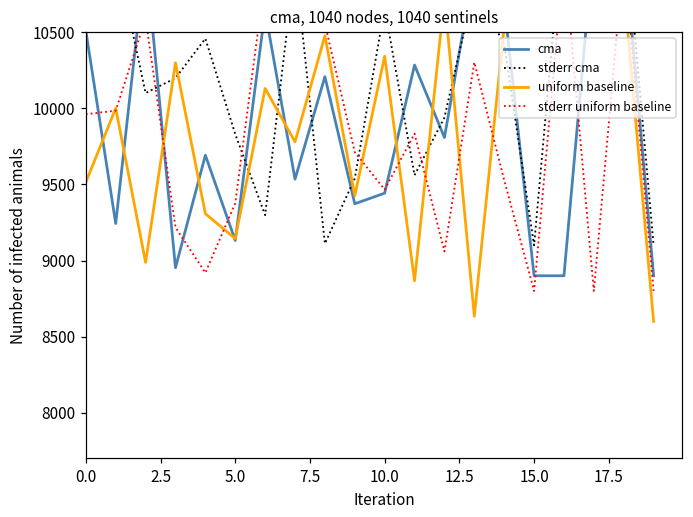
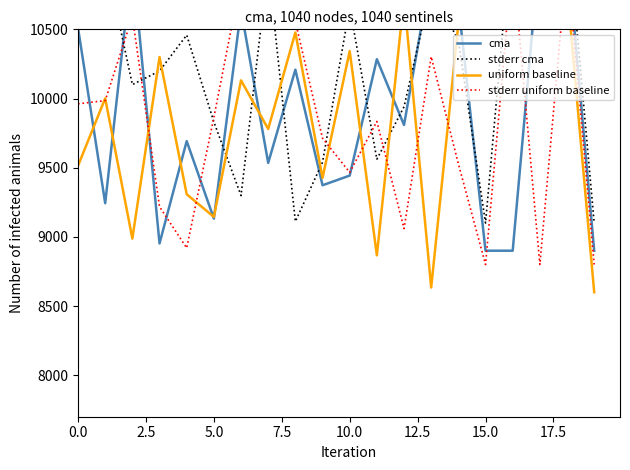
  {
    "cma": {
      "0.0": 10510,
      "10.0": 9440,
      "15.0": 8900
    },
    "stderr cma": {
      "5.0": 9830,
      "15.0": 9100
    },
    "uniform baseline": {
      "0.0": 9510,
      "10.0": 10340
    },
    "stderr uniform baseline": {
      "0.0": 9960,
-     "5.0": 9380,
+     "5.0": 9860,
      "10.0": 9470,
      "15.0": 8800
    }
  }
